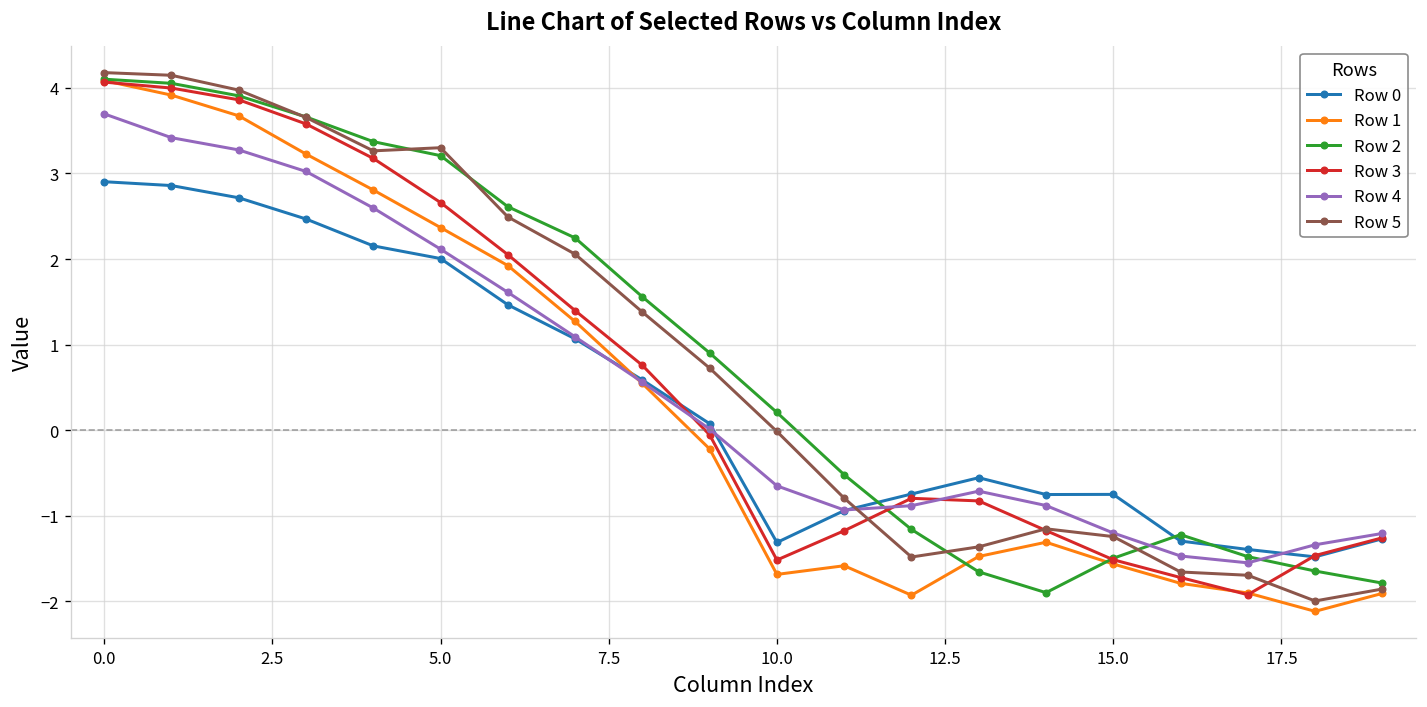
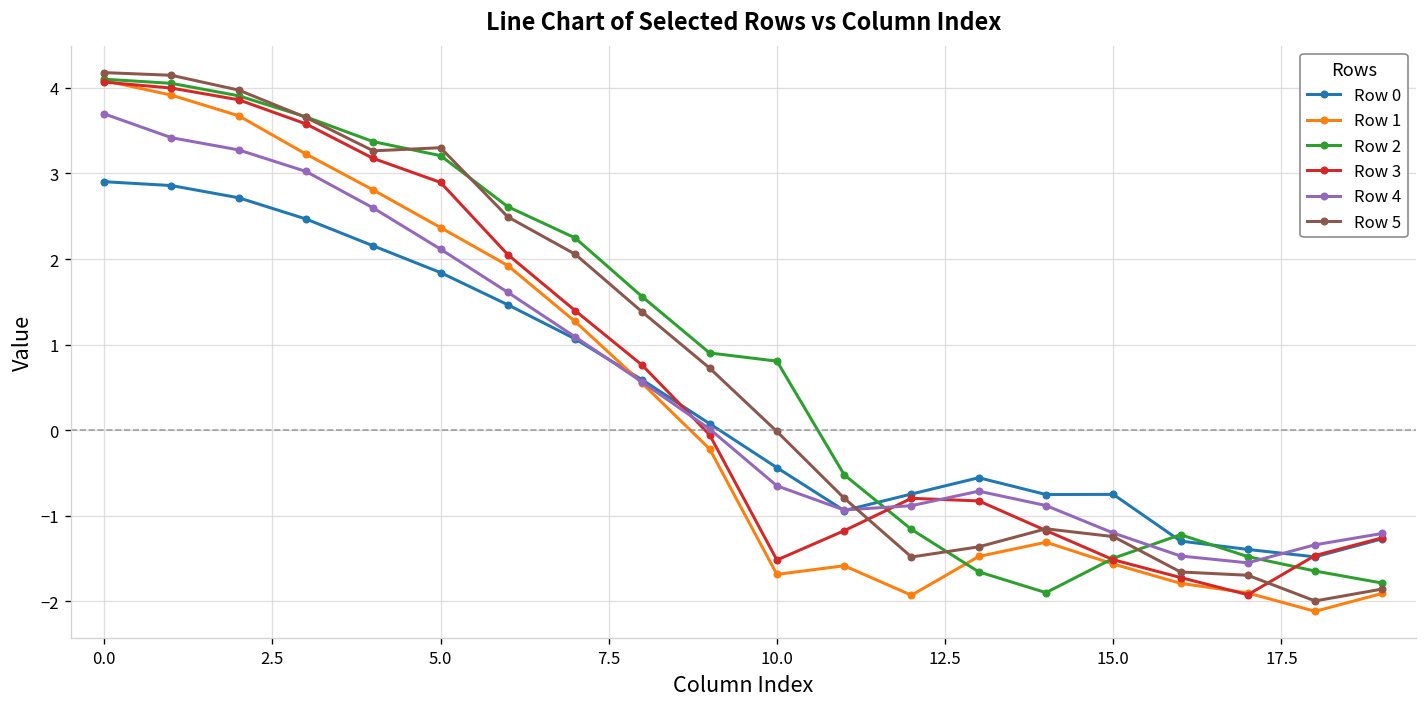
  {
    "Row 0": {
      "0.0": 2.9,
-     "5.0": 2.0,
-     "10.0": -1.3,
+     "5.0": 1.8,
+     "10.0": -0.4,
      "15.0": -0.8
    },
    "Row 1": {
      "5.0": 2.4,
      "10.0": -1.7,
      "15.0": -1.6
    },
    "Row 2": {
      "5.0": 3.2,
-     "10.0": 0.2
+     "10.0": 0.8
    },
    "Row 3": {
-     "5.0": 2.7,
+     "5.0": 2.9,
      "10.0": -1.5
    },
    "Row 4": {
      "0.0": 3.7,
      "5.0": 2.1,
      "10.0": -0.7,
      "15.0": -1.2
    },
    "Row 5": {
      "0.0": 4.2,
      "5.0": 3.3,
      "10.0": 0.0,
      "15.0": -1.2
    }
  }
